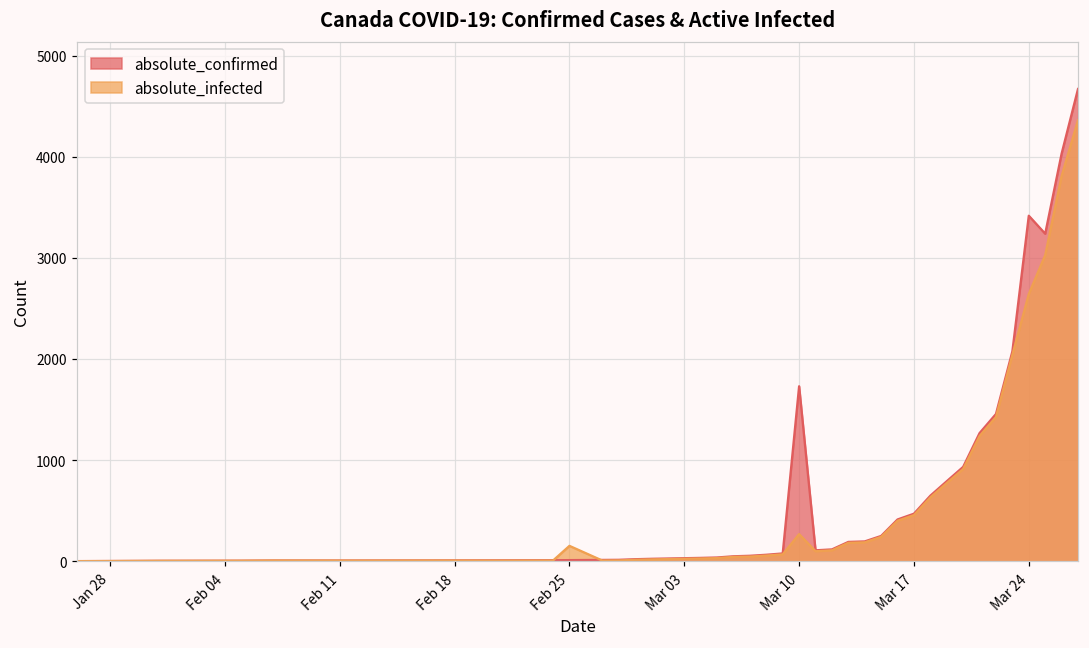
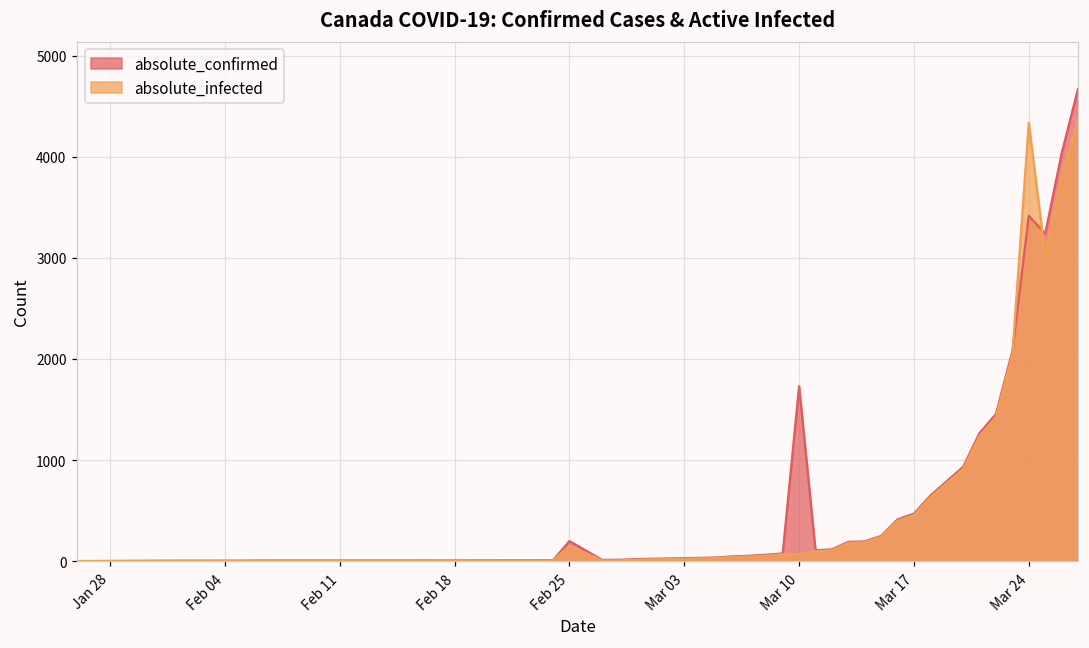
  {
    "absolute_confirmed": {
-     "Feb 25": 0,
+     "Feb 25": 200,
      "Mar 10": 1700,
      "Mar 24": 3400
    },
    "absolute_infected": {
      "Feb 25": 200,
-     "Mar 10": 300,
-     "Mar 24": 2600
+     "Mar 10": 100,
+     "Mar 24": 4300
    }
  }
